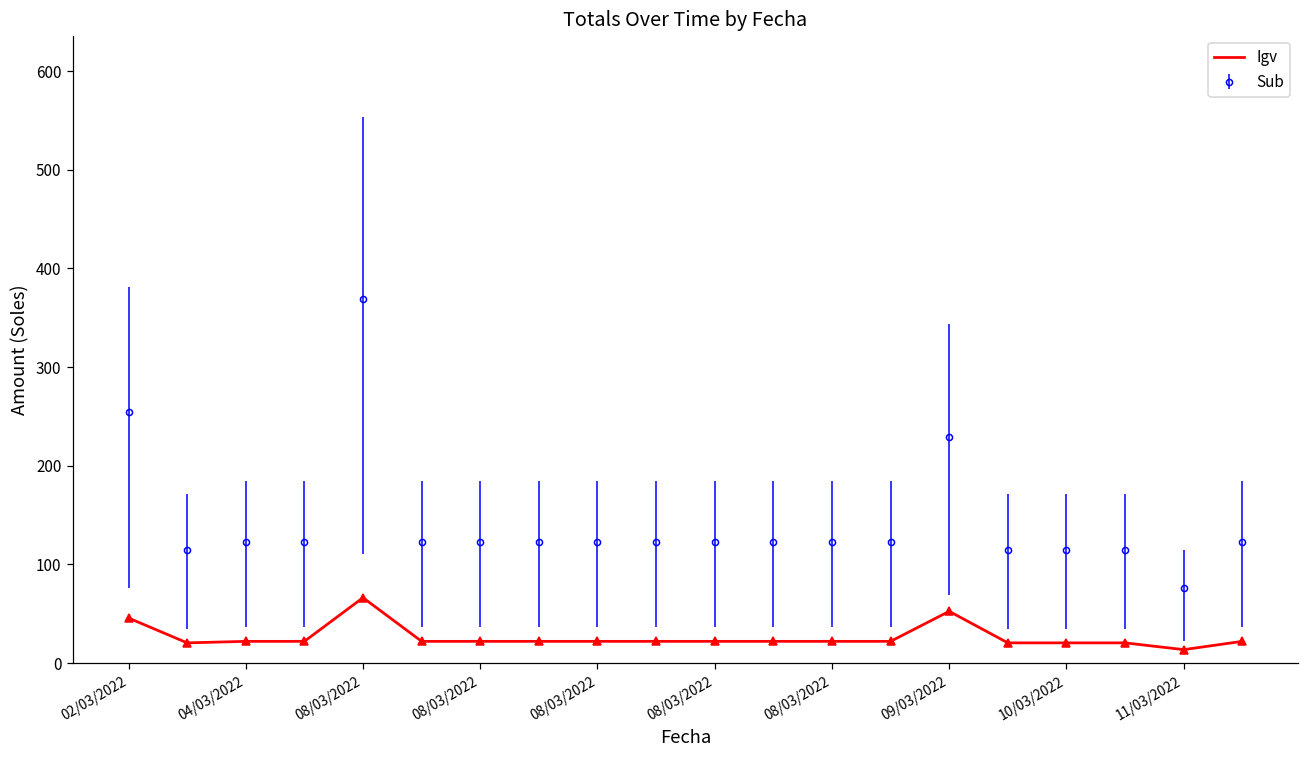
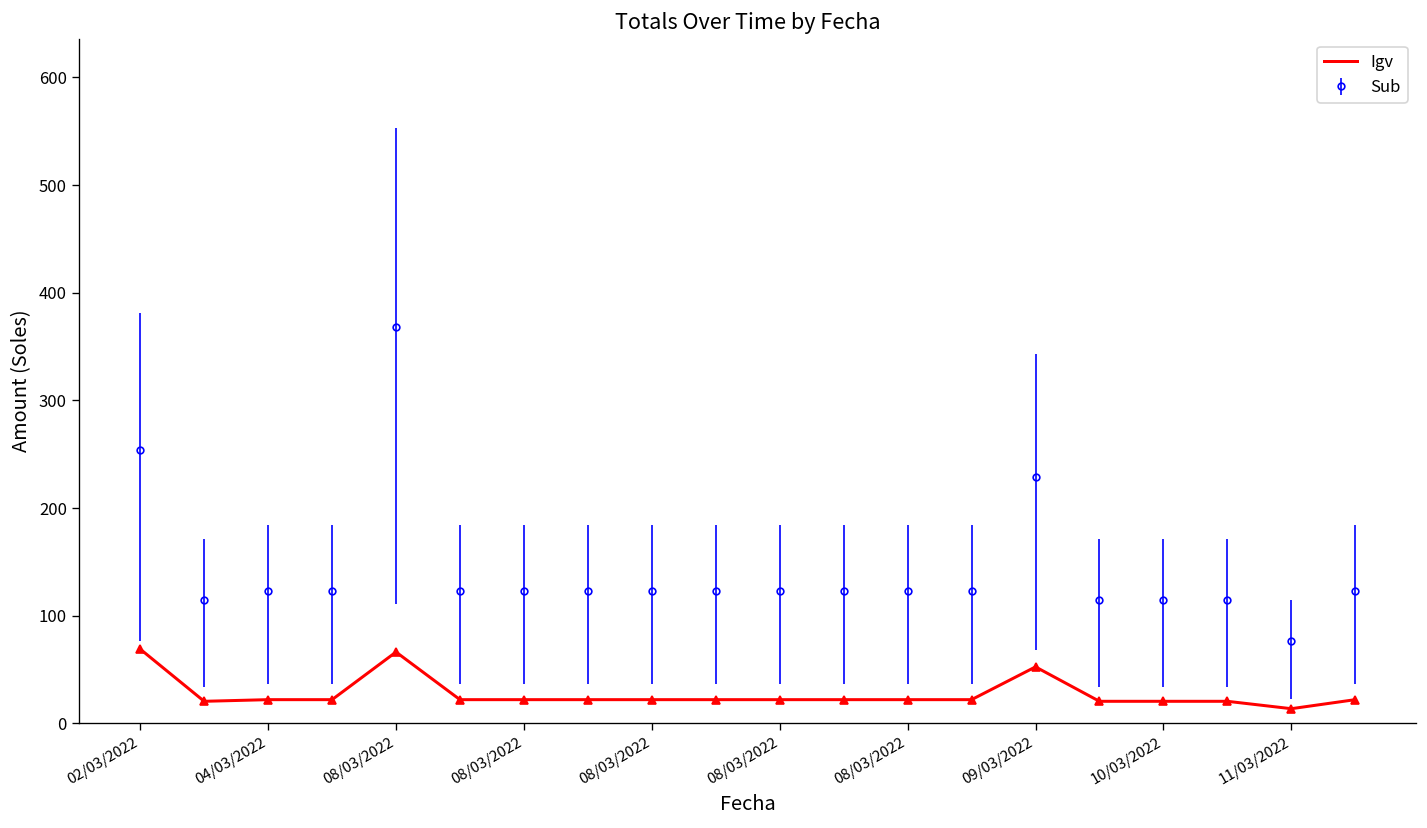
  {
    "Igv": {
-     "02/03/2022": 50,
+     "02/03/2022": 70,
      "09/03/2022": 50,
      "11/03/2022": 10
    }
  }
